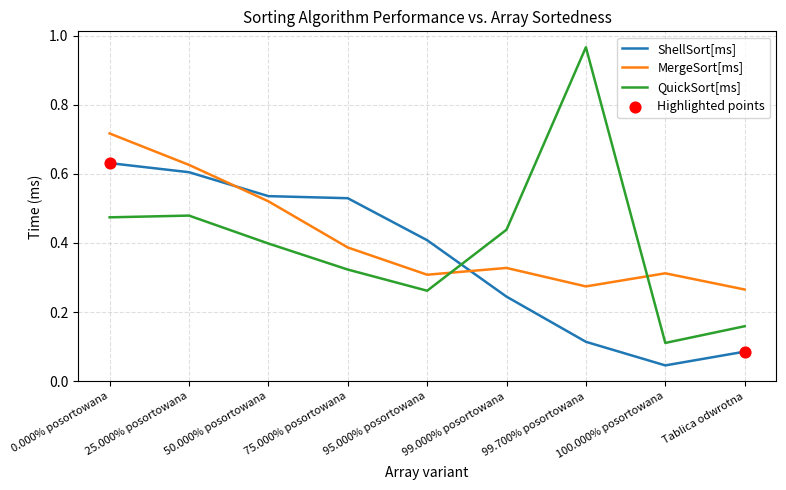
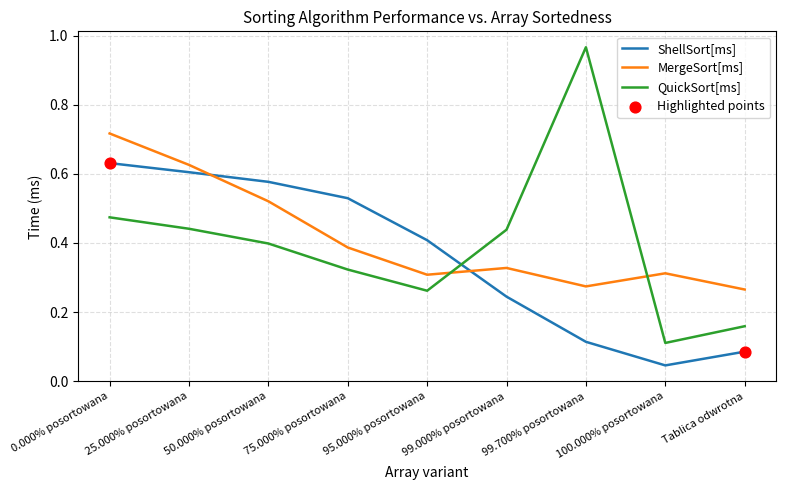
  {
    "ShellSort[ms]": {
      "25.000% posortowana": 0.60,
-     "50.000% posortowana": 0.54,
+     "50.000% posortowana": 0.58,
      "75.000% posortowana": 0.53,
      "95.000% posortowana": 0.41,
      "99.000% posortowana": 0.24,
      "99.700% posortowana": 0.11,
      "100.000% posortowana": 0.05
    },
    "MergeSort[ms]": {
      "0.000% posortowana": 0.72,
      "25.000% posortowana": 0.63,
      "50.000% posortowana": 0.52,
      "75.000% posortowana": 0.39,
      "95.000% posortowana": 0.31,
      "99.000% posortowana": 0.33,
      "99.700% posortowana": 0.27,
      "100.000% posortowana": 0.31,
      "Tablica odwrotna": 0.27
    },
    "QuickSort[ms]": {
      "0.000% posortowana": 0.47,
-     "25.000% posortowana": 0.48,
+     "25.000% posortowana": 0.44,
      "50.000% posortowana": 0.40,
      "75.000% posortowana": 0.32,
      "95.000% posortowana": 0.26,
      "99.000% posortowana": 0.44,
      "99.700% posortowana": 0.97,
      "100.000% posortowana": 0.11,
      "Tablica odwrotna": 0.16
    }
  }
